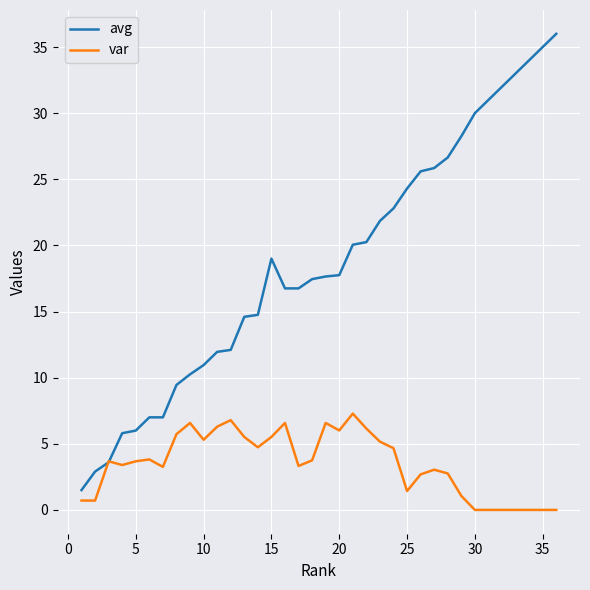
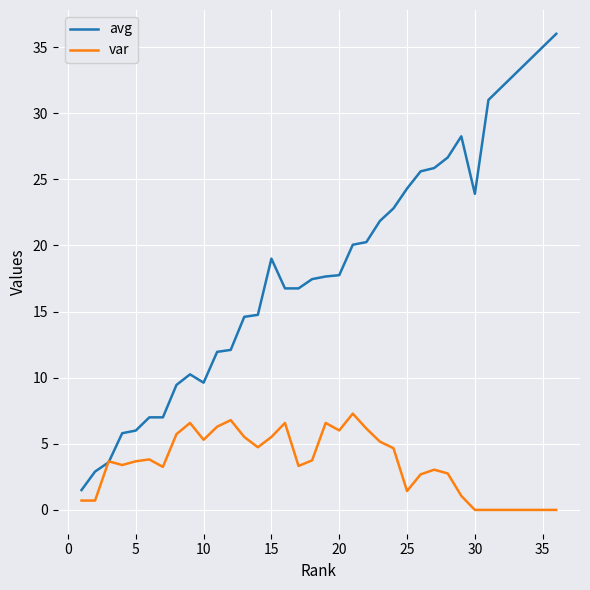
  {
    "avg": {
      "5": 6.0,
-     "10": 11.0,
+     "10": 9.6,
      "15": 19.0,
      "20": 17.8,
      "25": 24.3,
-     "30": 30.0,
+     "30": 23.9,
      "35": 35.0
    },
    "var": {
      "5": 3.7,
      "10": 5.3,
      "15": 5.5,
      "20": 6.0,
      "25": 1.4,
      "30": 0.0,
      "35": 0.0
    }
  }
